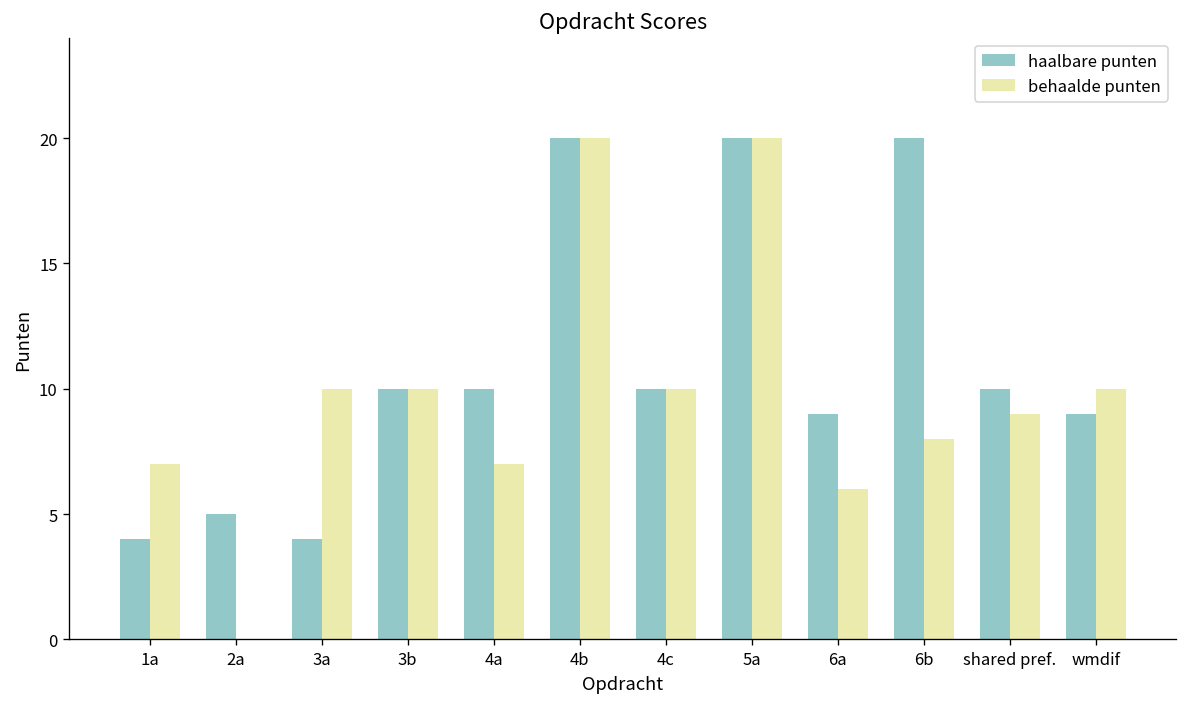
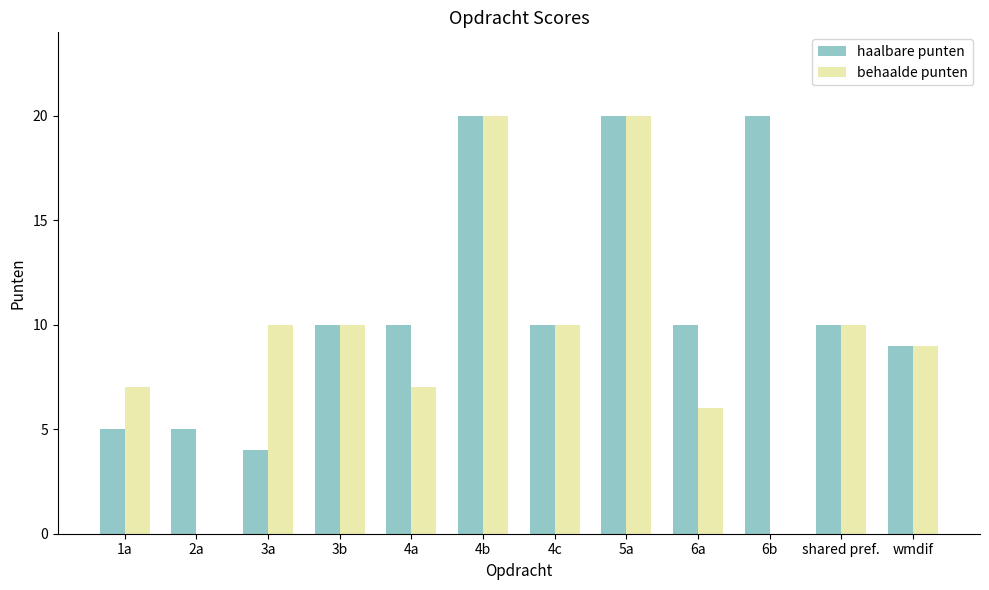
  {
    "haalbare punten": {
-     "1a": 4,
+     "1a": 5,
      "2a": 5,
      "3a": 4,
      "3b": 10,
      "4a": 10,
      "4b": 20,
      "4c": 10,
      "5a": 20,
-     "6a": 9,
+     "6a": 10,
      "6b": 20,
      "shared pref.": 10,
      "wmdif": 9
    },
    "behaalde punten": {
      "1a": 7,
      "2a": 0,
      "3a": 10,
      "3b": 10,
      "4a": 7,
      "4b": 20,
      "4c": 10,
      "5a": 20,
      "6a": 6,
-     "6b": 8,
-     "shared pref.": 9,
-     "wmdif": 10
+     "6b": 0,
+     "shared pref.": 10,
+     "wmdif": 9
    }
  }
